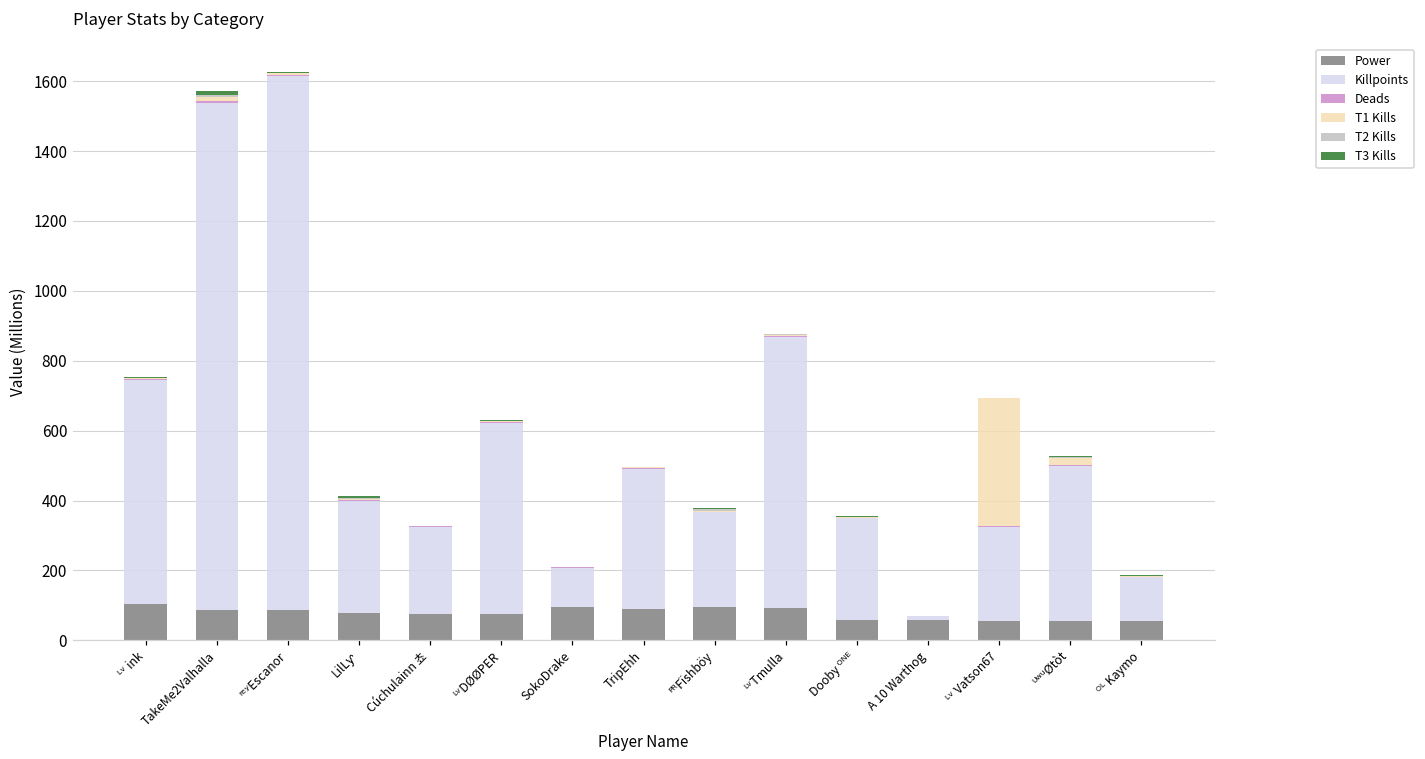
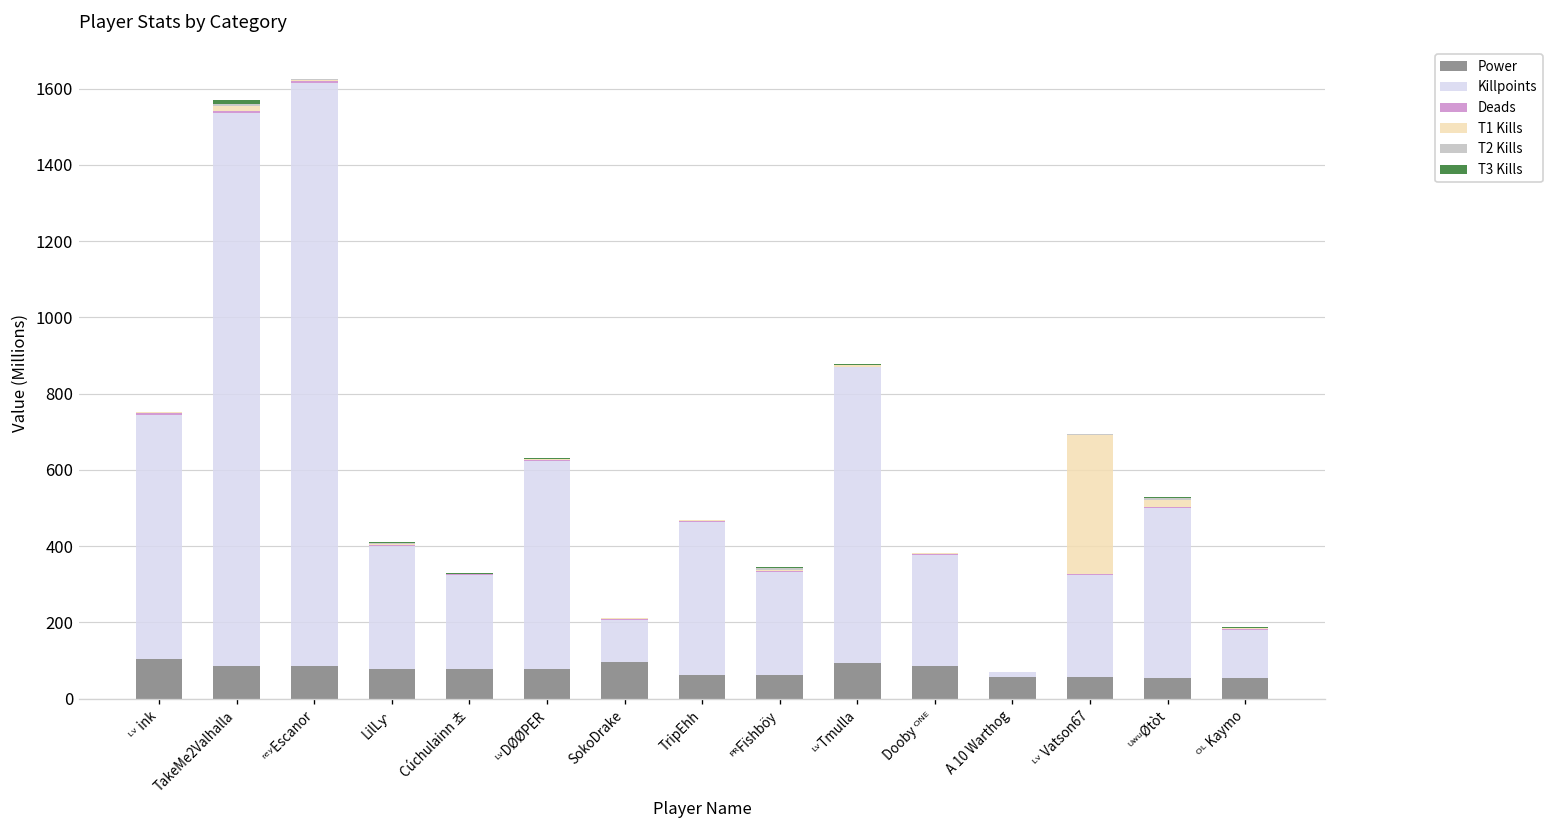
  {
    "Power": {
      "ᴸᵛ ink": 100,
      "TakeMe2Valhalla": 90,
      "ʳᵉʸEscanor": 90,
      "LilLƴ": 80,
      "Cúchulainn 쵸": 80,
      "ᴸᵛDØØPER": 80,
      "SokoDrake": 100,
-     "TripEhh": 90,
-     "ᴾᴿFïshböy": 100,
+     "TripEhh": 60,
+     "ᴾᴿFïshböy": 60,
      "ᴸᵛTmulla": 90,
-     "Dooby ᴼᴺᴱ": 60,
+     "Dooby ᴼᴺᴱ": 90,
      "A 10 Warthog": 60,
      "ᴸᵛ Vatson67": 60,
      "ᵁʷᵘØtòt": 60,
      "ᴼᴸ Kaymo": 50
    },
    "T1 Kills": {
      "TakeMe2Valhalla": 10,
      "ᴸᵛ Vatson67": 370,
      "ᵁʷᵘØtòt": 20
    },
    "T3 Kills": {
      "TakeMe2Valhalla": 10
    }
  }
